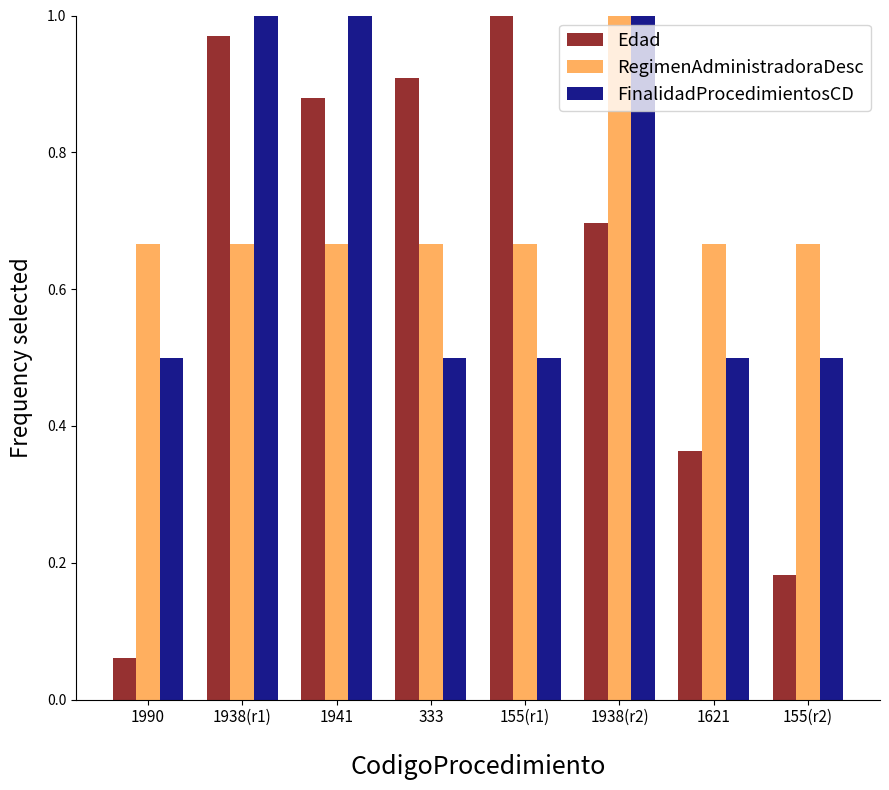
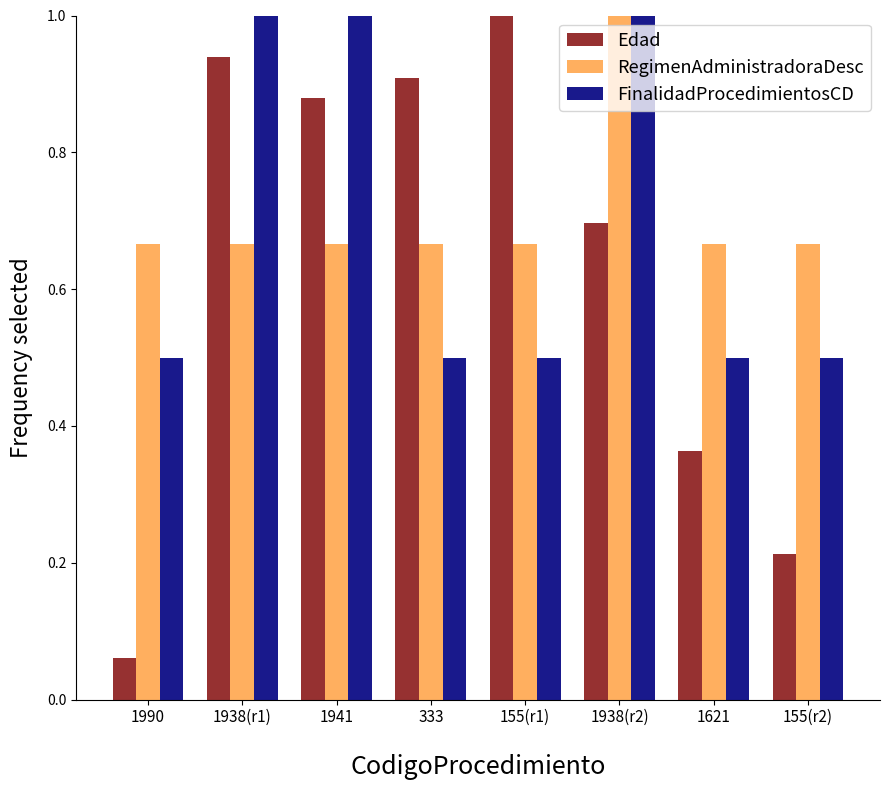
  {
    "Edad": {
      "1990": 0.06,
-     "1938(r1)": 0.97,
+     "1938(r1)": 0.94,
      "1941": 0.88,
      "333": 0.91,
      "155(r1)": 1.00,
      "1938(r2)": 0.70,
      "1621": 0.36,
-     "155(r2)": 0.18
+     "155(r2)": 0.21
    },
    "RegimenAdministradoraDesc": {
      "1990": 0.67,
      "1938(r1)": 0.67,
      "1941": 0.67,
      "333": 0.67,
      "155(r1)": 0.67,
      "1938(r2)": 1.00,
      "1621": 0.67,
      "155(r2)": 0.67
    },
    "FinalidadProcedimientosCD": {
      "1990": 0.50,
      "1938(r1)": 1.00,
      "1941": 1.00,
      "333": 0.50,
      "155(r1)": 0.50,
      "1938(r2)": 1.00,
      "1621": 0.50,
      "155(r2)": 0.50
    }
  }
